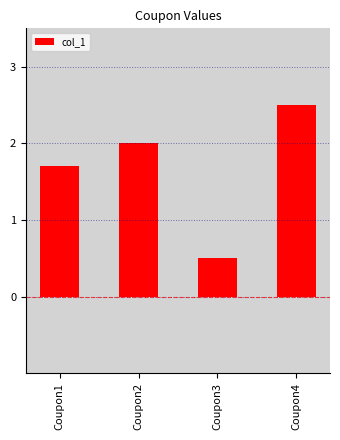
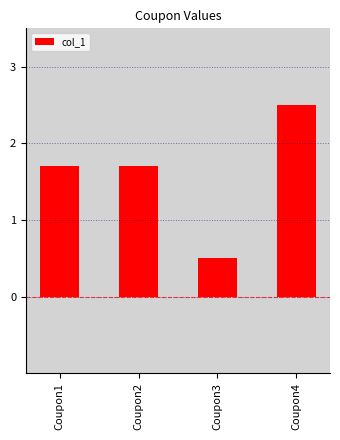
  {
    "Coupon1": 1.7,
-   "Coupon2": 2.0,
+   "Coupon2": 1.7,
    "Coupon3": 0.5,
    "Coupon4": 2.5
  }
